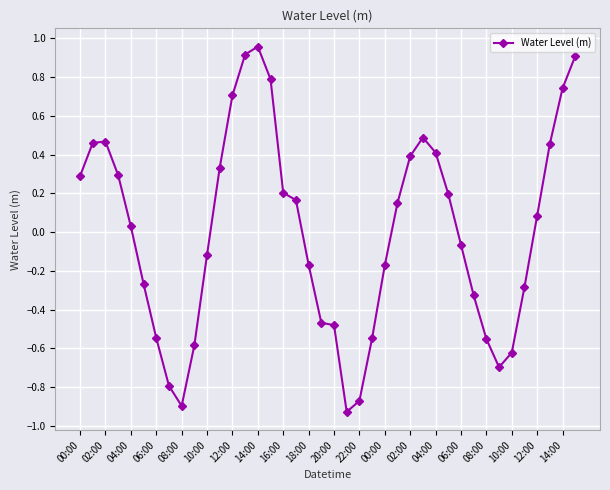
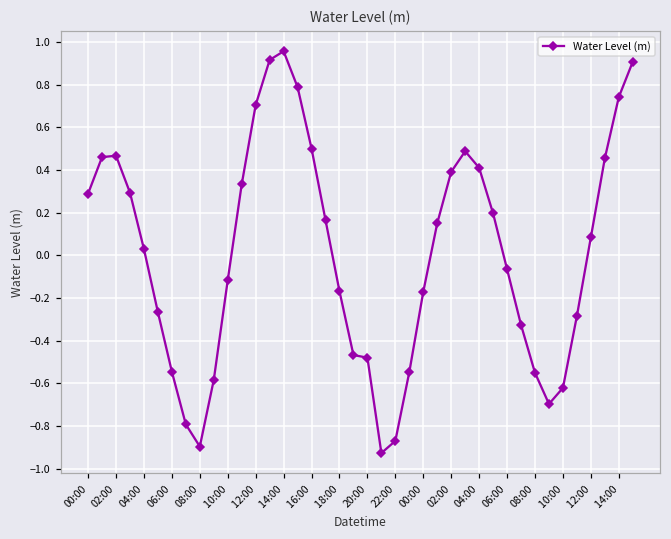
  {
-   "16:00": 0.20,
+   "16:00": 0.50,
    "18:00": -0.17,
    "20:00": -0.48,
    "22:00": -0.87
  }
